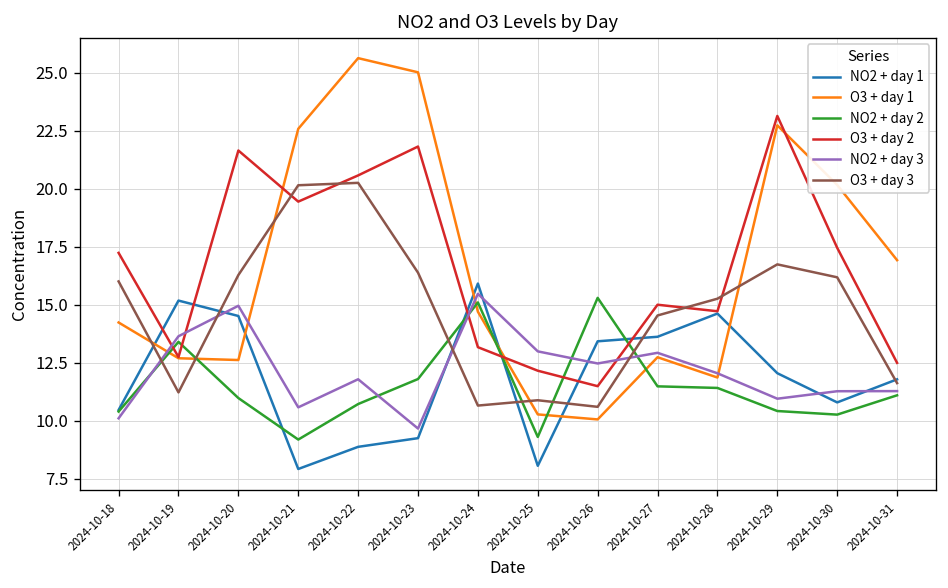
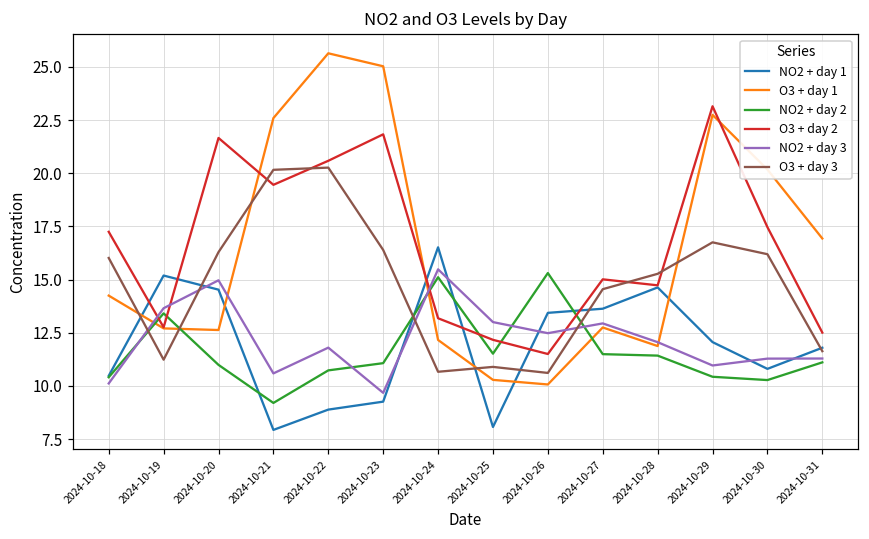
  {
    "NO2 + day 1": {
      "2024-10-19": 15.2,
      "2024-10-20": 14.5,
      "2024-10-21": 7.9,
      "2024-10-22": 8.9,
      "2024-10-23": 9.3,
-     "2024-10-24": 15.9,
+     "2024-10-24": 16.5,
      "2024-10-25": 8.1,
      "2024-10-26": 13.4,
      "2024-10-27": 13.6,
      "2024-10-29": 12.1,
      "2024-10-30": 10.8,
      "2024-10-31": 11.8
    },
    "O3 + day 1": {
      "2024-10-18": 14.2,
      "2024-10-20": 12.6,
      "2024-10-21": 22.6,
      "2024-10-22": 25.6,
      "2024-10-23": 25.0,
-     "2024-10-24": 14.7,
+     "2024-10-24": 12.2,
      "2024-10-25": 10.3,
      "2024-10-26": 10.1,
      "2024-10-27": 12.7,
      "2024-10-28": 11.9,
      "2024-10-29": 22.7,
      "2024-10-30": 20.2,
      "2024-10-31": 16.9
    },
    "NO2 + day 2": {
      "2024-10-19": 13.4,
      "2024-10-20": 11.0,
      "2024-10-21": 9.2,
      "2024-10-22": 10.7,
-     "2024-10-23": 11.8,
+     "2024-10-23": 11.1,
      "2024-10-24": 15.1,
-     "2024-10-25": 9.3,
+     "2024-10-25": 11.5,
      "2024-10-26": 15.3,
      "2024-10-27": 11.5,
      "2024-10-28": 11.4,
      "2024-10-29": 10.4,
      "2024-10-30": 10.3,
      "2024-10-31": 11.1
    },
    "O3 + day 2": {
      "2024-10-18": 17.2,
      "2024-10-20": 21.7,
      "2024-10-21": 19.5,
      "2024-10-22": 20.6,
      "2024-10-23": 21.8,
      "2024-10-24": 13.2,
      "2024-10-25": 12.2,
      "2024-10-26": 11.5,
      "2024-10-27": 15.0,
      "2024-10-29": 23.1,
      "2024-10-30": 17.5,
      "2024-10-31": 12.5
    },
    "NO2 + day 3": {
      "2024-10-18": 10.1,
      "2024-10-19": 13.7,
      "2024-10-20": 15.0,
      "2024-10-21": 10.6,
      "2024-10-22": 11.8,
      "2024-10-23": 9.7,
      "2024-10-24": 15.5,
      "2024-10-25": 13.0,
      "2024-10-26": 12.5,
      "2024-10-27": 12.9,
      "2024-10-28": 12.1,
      "2024-10-29": 11.0,
      "2024-10-30": 11.3,
      "2024-10-31": 11.3
    },
    "O3 + day 3": {
      "2024-10-18": 16.0,
      "2024-10-19": 11.2,
      "2024-10-20": 16.3,
      "2024-10-21": 20.2,
      "2024-10-22": 20.3,
      "2024-10-23": 16.4,
      "2024-10-24": 10.7,
      "2024-10-25": 10.9,
      "2024-10-26": 10.6,
      "2024-10-27": 14.5,
      "2024-10-28": 15.3,
      "2024-10-29": 16.7,
      "2024-10-30": 16.2,
      "2024-10-31": 11.6
    }
  }
